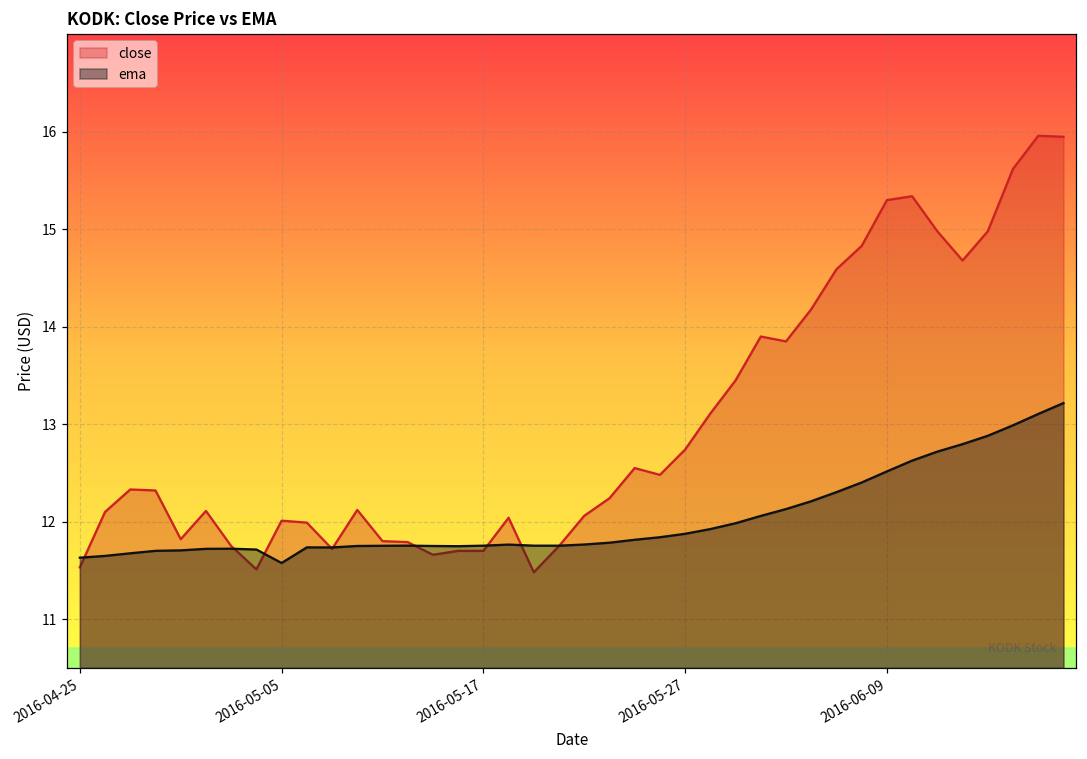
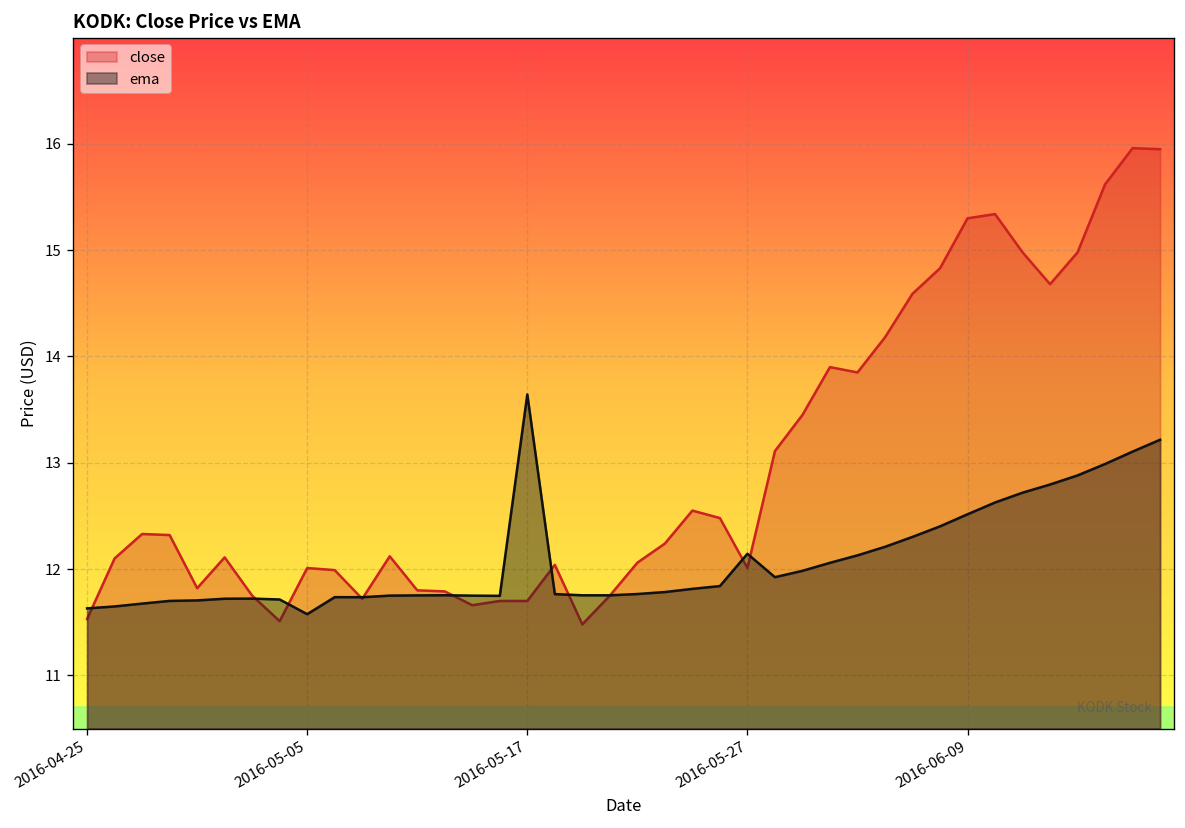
  {
    "close": {
      "2016-04-25": 11.5,
      "2016-05-05": 12.0,
      "2016-05-17": 11.7,
-     "2016-05-27": 12.7,
+     "2016-05-27": 12.0,
      "2016-06-09": 15.3
    },
    "ema": {
      "2016-04-25": 11.6,
      "2016-05-05": 11.6,
-     "2016-05-17": 11.8,
-     "2016-05-27": 11.9,
+     "2016-05-17": 13.6,
+     "2016-05-27": 12.1,
      "2016-06-09": 12.5
    }
  }
